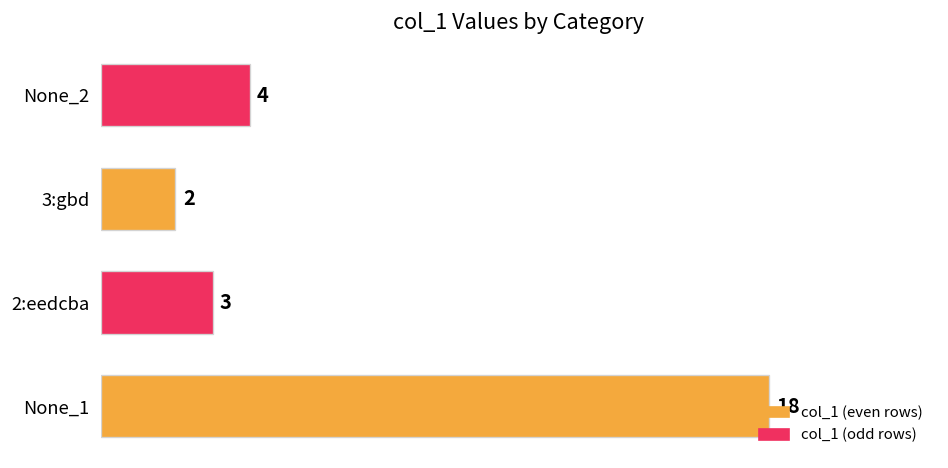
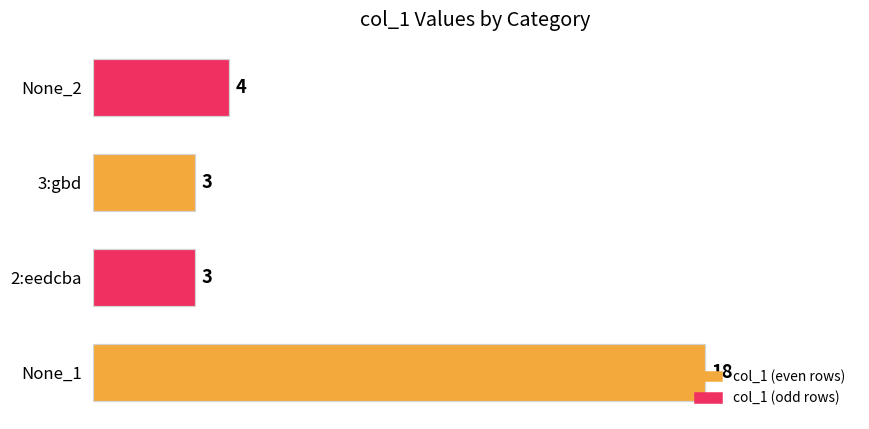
  {
    "None_2": 4,
-   "3:gbd": 2,
+   "3:gbd": 3,
    "2:eedcba": 3,
    "None_1": 18
  }
